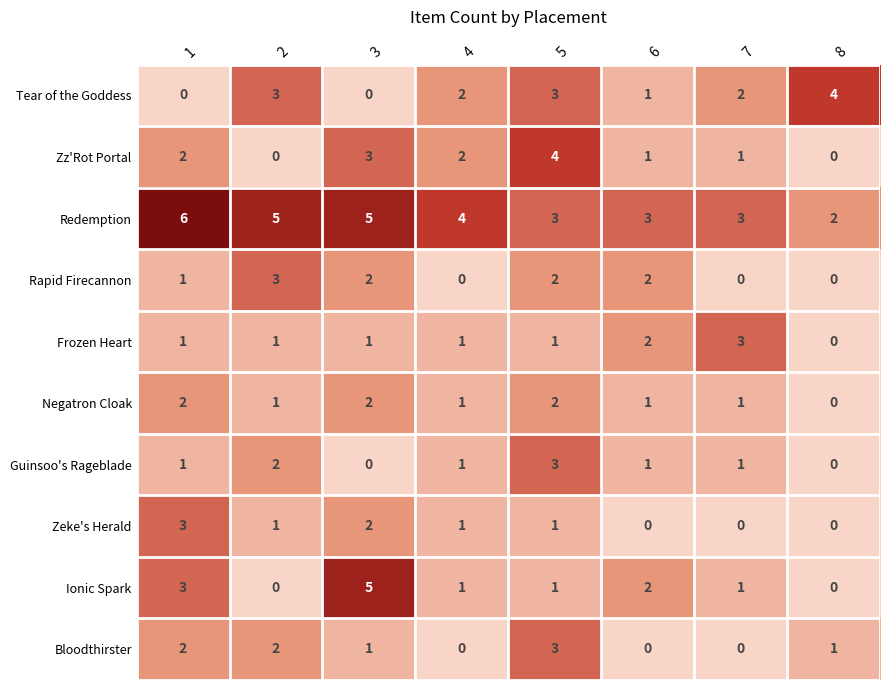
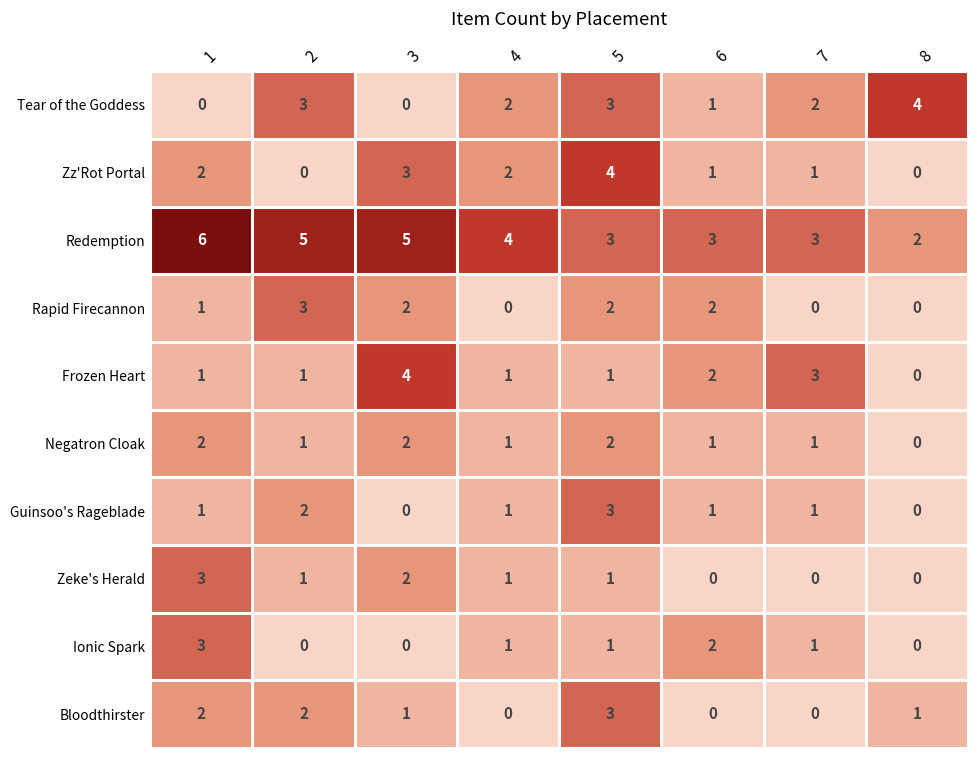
  {
    "Tear of the Goddess": {
      "1": 0,
      "2": 3,
      "3": 0,
      "4": 2,
      "5": 3,
      "6": 1,
      "7": 2,
      "8": 4
    },
    "Zz'Rot Portal": {
      "1": 2,
      "2": 0,
      "3": 3,
      "4": 2,
      "5": 4,
      "6": 1,
      "7": 1,
      "8": 0
    },
    "Redemption": {
      "1": 6,
      "2": 5,
      "3": 5,
      "4": 4,
      "5": 3,
      "6": 3,
      "7": 3,
      "8": 2
    },
    "Rapid Firecannon": {
      "1": 1,
      "2": 3,
      "3": 2,
      "4": 0,
      "5": 2,
      "6": 2,
      "7": 0,
      "8": 0
    },
    "Frozen Heart": {
      "1": 1,
      "2": 1,
-     "3": 1,
+     "3": 4,
      "4": 1,
      "5": 1,
      "6": 2,
      "7": 3,
      "8": 0
    },
    "Negatron Cloak": {
      "1": 2,
      "2": 1,
      "3": 2,
      "4": 1,
      "5": 2,
      "6": 1,
      "7": 1,
      "8": 0
    },
    "Guinsoo's Rageblade": {
      "1": 1,
      "2": 2,
      "3": 0,
      "4": 1,
      "5": 3,
      "6": 1,
      "7": 1,
      "8": 0
    },
    "Zeke's Herald": {
      "1": 3,
      "2": 1,
      "3": 2,
      "4": 1,
      "5": 1,
      "6": 0,
      "7": 0,
      "8": 0
    },
    "Ionic Spark": {
      "1": 3,
      "2": 0,
-     "3": 5,
+     "3": 0,
      "4": 1,
      "5": 1,
      "6": 2,
      "7": 1,
      "8": 0
    },
    "Bloodthirster": {
      "1": 2,
      "2": 2,
      "3": 1,
      "4": 0,
      "5": 3,
      "6": 0,
      "7": 0,
      "8": 1
    }
  }
